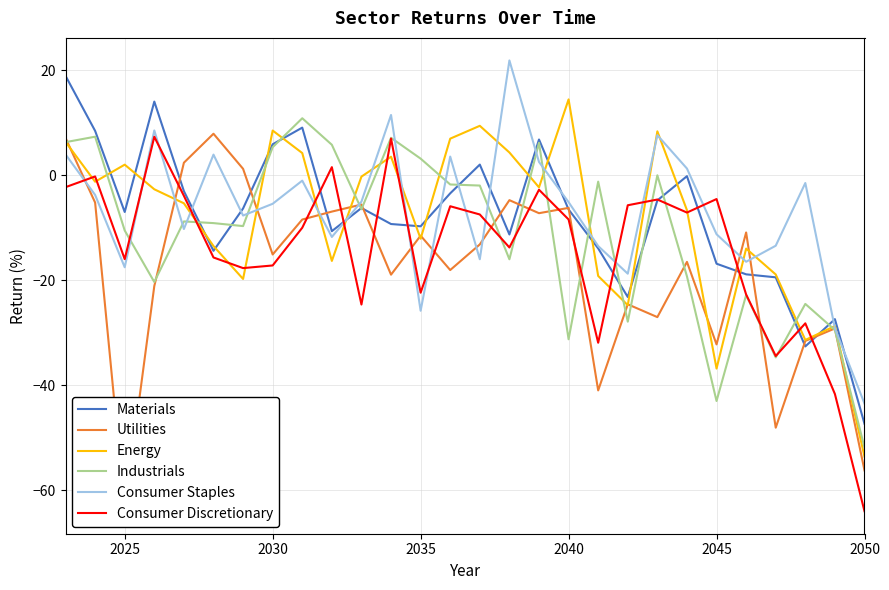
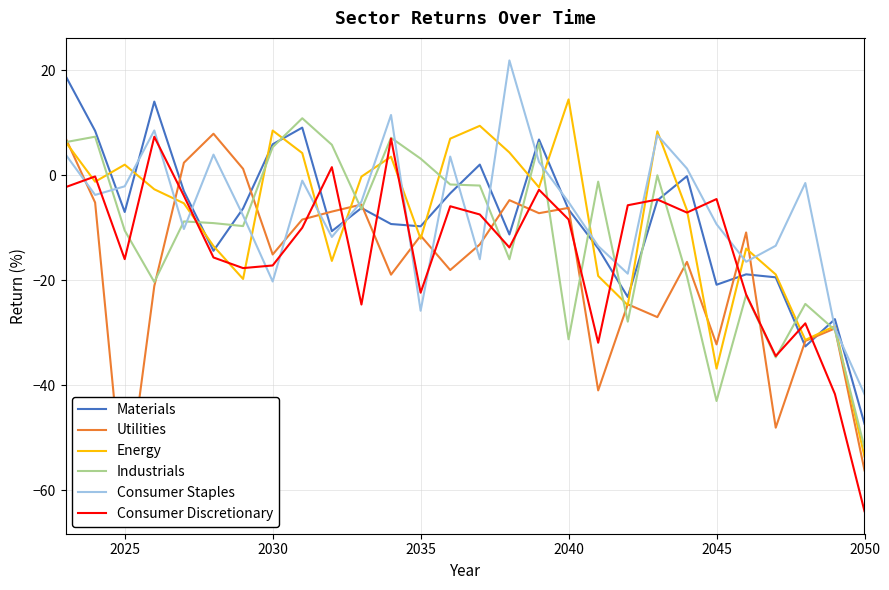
  {
    "Materials": {
      "2025": -7,
      "2030": 6,
      "2035": -10,
-     "2045": -17,
+     "2045": -21,
      "2050": -47
    },
    "Utilities": {
      "2030": -15,
      "2035": -12,
      "2045": -32,
      "2050": -56
    },
    "Energy": {
      "2025": 2,
      "2030": 8,
      "2035": -12,
      "2040": 14,
      "2045": -37,
      "2050": -54
    },
    "Industrials": {
      "2025": -11,
      "2030": 5,
      "2035": 3,
      "2040": -31,
      "2045": -43,
      "2050": -52
    },
    "Consumer Staples": {
-     "2025": -18,
-     "2030": -5,
+     "2025": -2,
+     "2030": -20,
      "2035": -26,
      "2040": -5,
-     "2045": -11,
-     "2050": -44
+     "2045": -9,
+     "2050": -42
    },
    "Consumer Discretionary": {
      "2025": -16,
      "2030": -17,
      "2035": -22,
      "2040": -8,
      "2045": -5,
      "2050": -64
    }
  }
